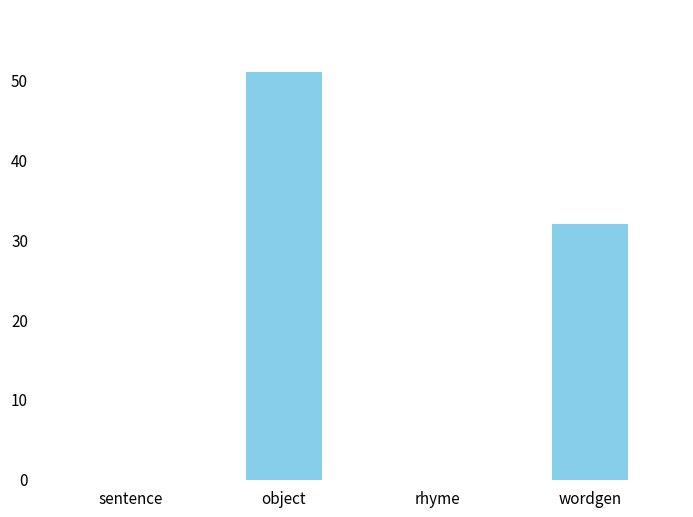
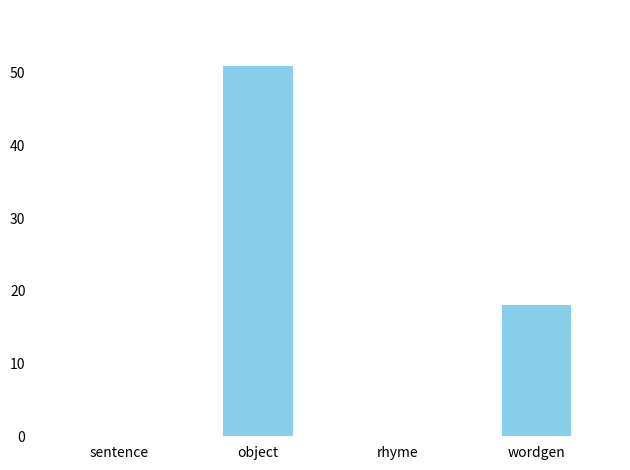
  {
    "sentence": 0,
    "object": 51,
    "rhyme": 0,
-   "wordgen": 32
+   "wordgen": 18
  }
